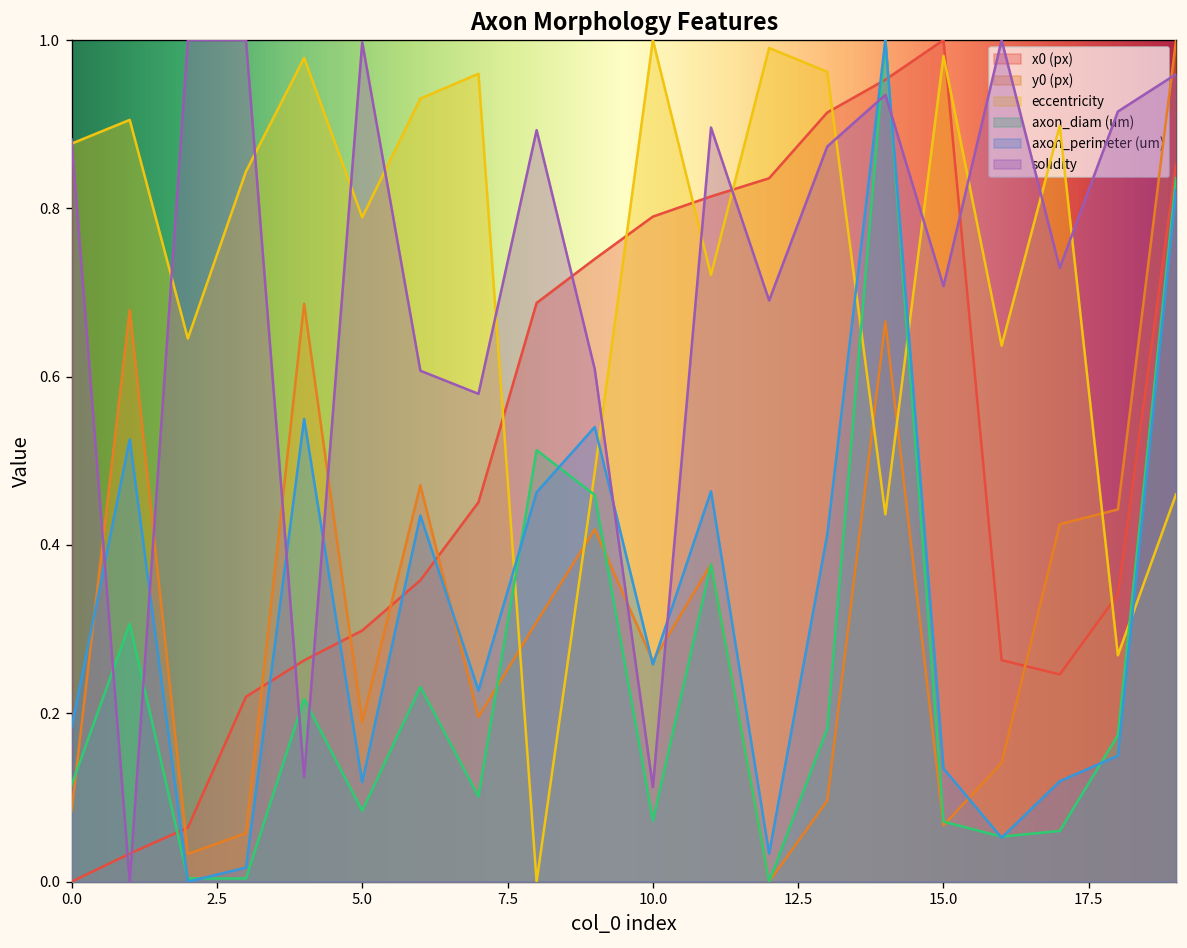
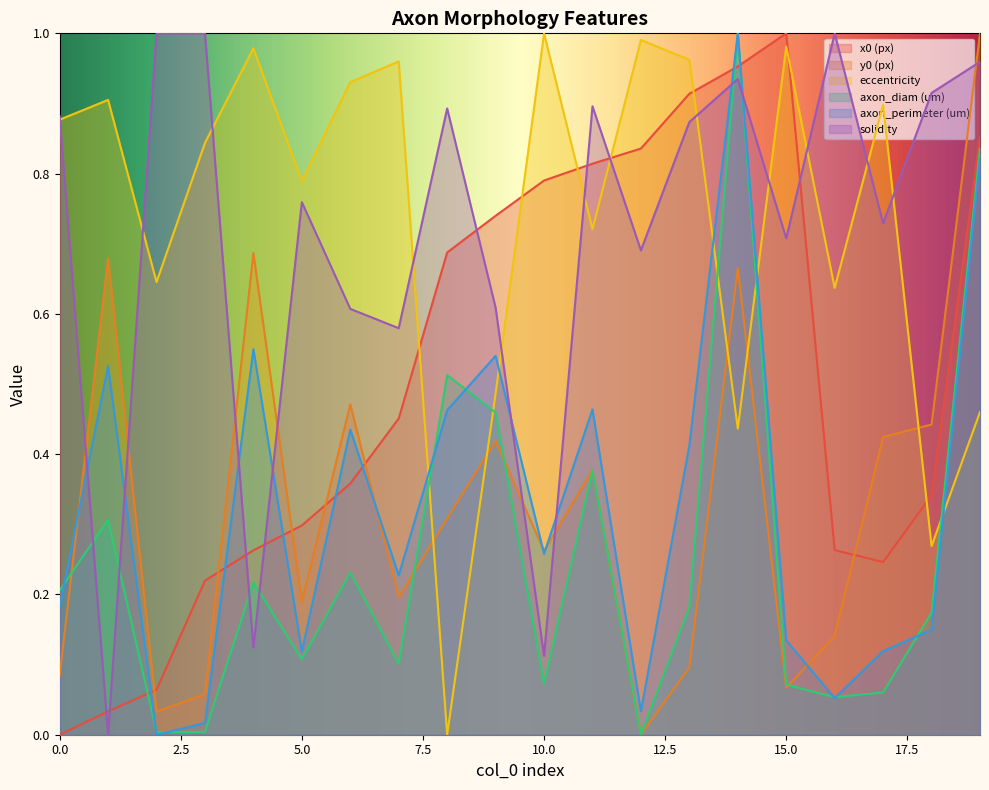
  {
    "axon_diam (um)": {
-     "0.0": 0.11,
-     "5.0": 0.08,
+     "0.0": 0.21,
+     "5.0": 0.11,
      "10.0": 0.07,
      "15.0": 0.07
    },
    "axon_perimeter (um)": {
      "0.0": 0.18,
      "5.0": 0.12,
      "10.0": 0.26,
      "15.0": 0.13
    },
    "solidity": {
      "0.0": 0.88,
-     "5.0": 1.00,
+     "5.0": 0.76,
      "10.0": 0.11,
      "15.0": 0.71
    }
  }
